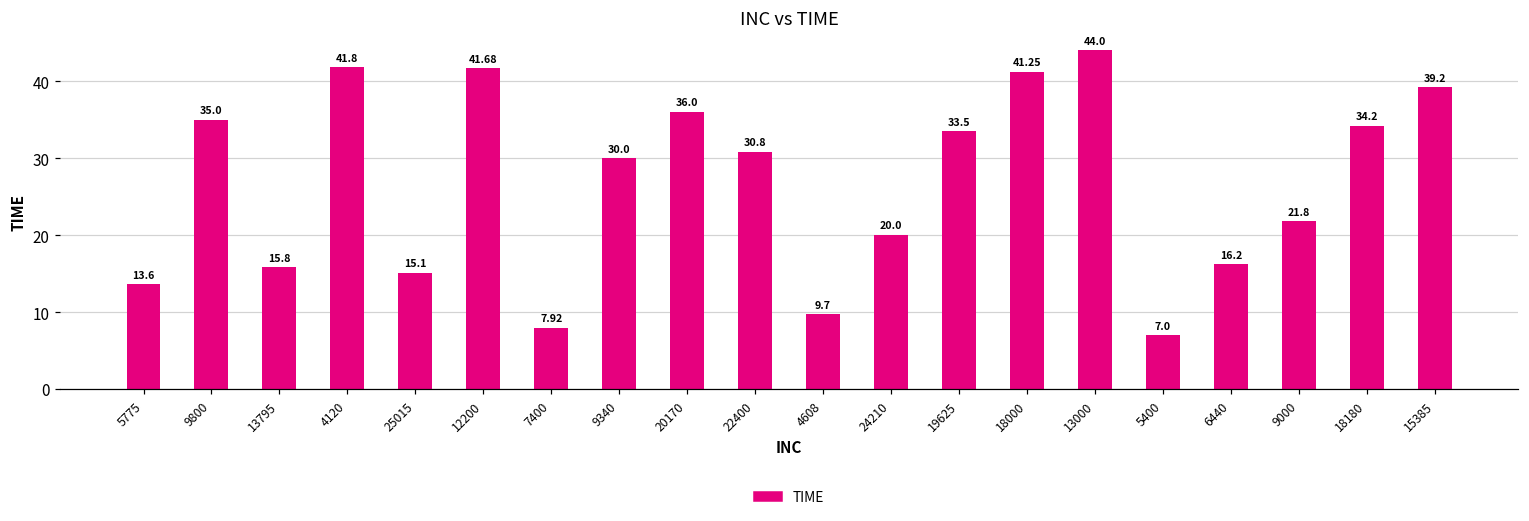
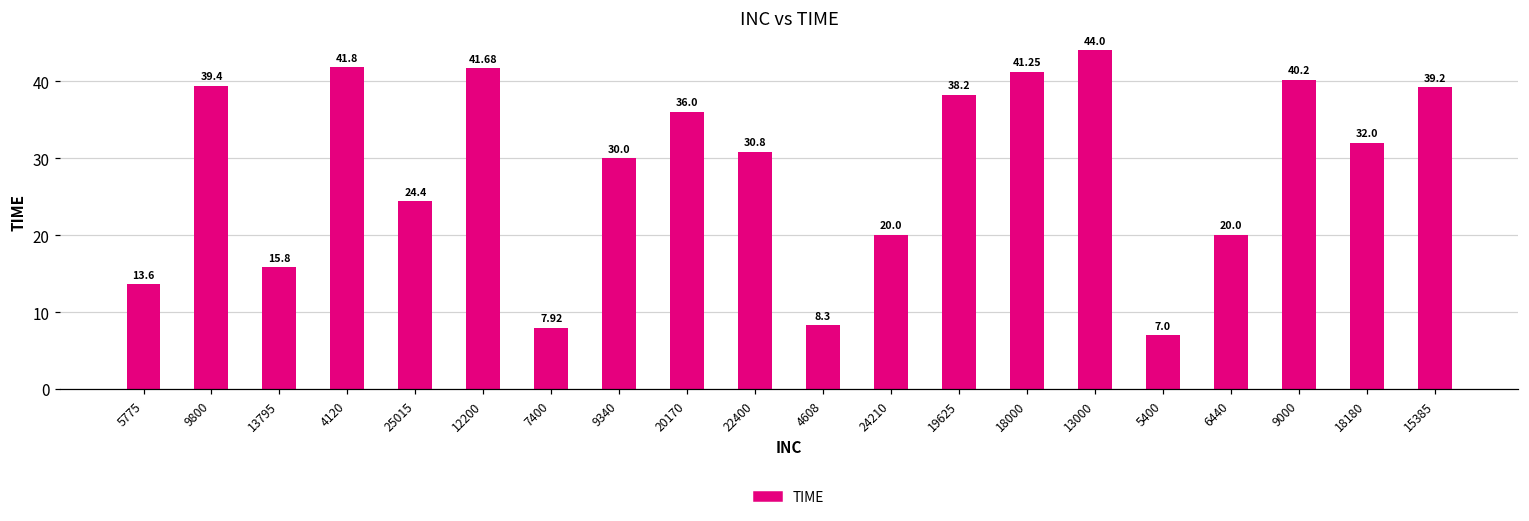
  {
    "5775": 13.6,
-   "9800": 35.0,
+   "9800": 39.4,
    "13795": 15.8,
    "4120": 41.8,
-   "25015": 15.1,
+   "25015": 24.4,
    "12200": 41.68,
    "7400": 7.92,
    "9340": 30.0,
    "20170": 36.0,
    "22400": 30.8,
-   "4608": 9.7,
+   "4608": 8.3,
    "24210": 20.0,
-   "19625": 33.5,
+   "19625": 38.2,
    "18000": 41.25,
    "13000": 44.0,
    "5400": 7.0,
-   "6440": 16.2,
-   "9000": 21.8,
-   "18180": 34.2,
+   "6440": 20.0,
+   "9000": 40.2,
+   "18180": 32.0,
    "15385": 39.2
  }
